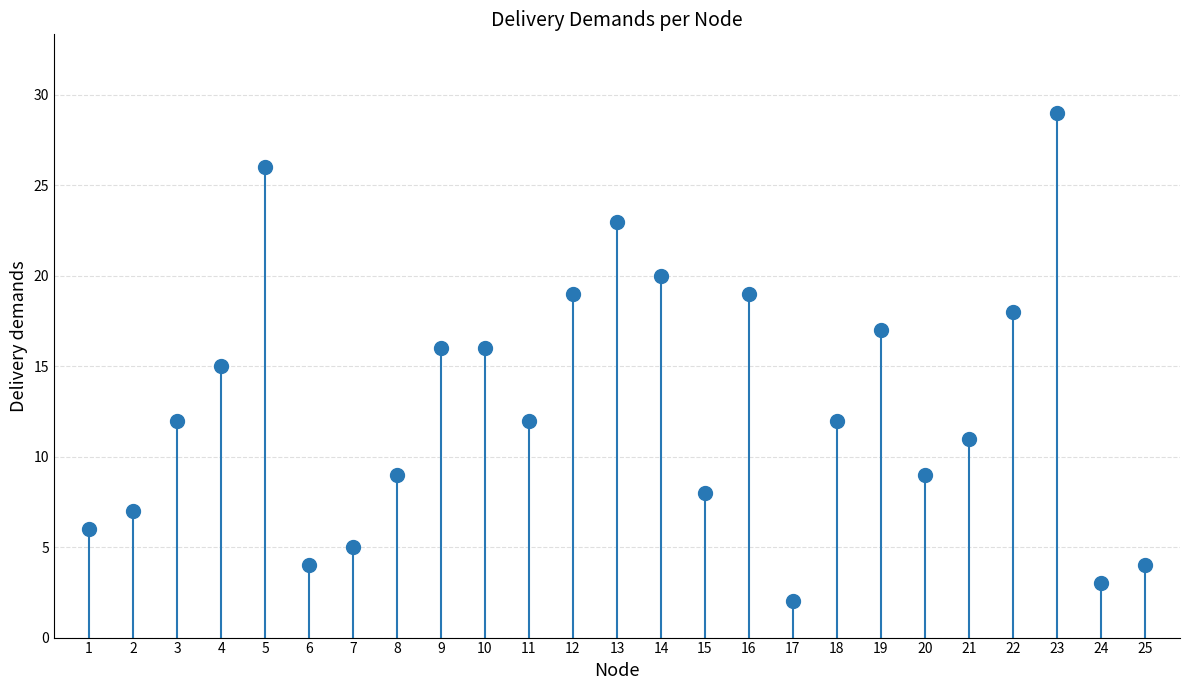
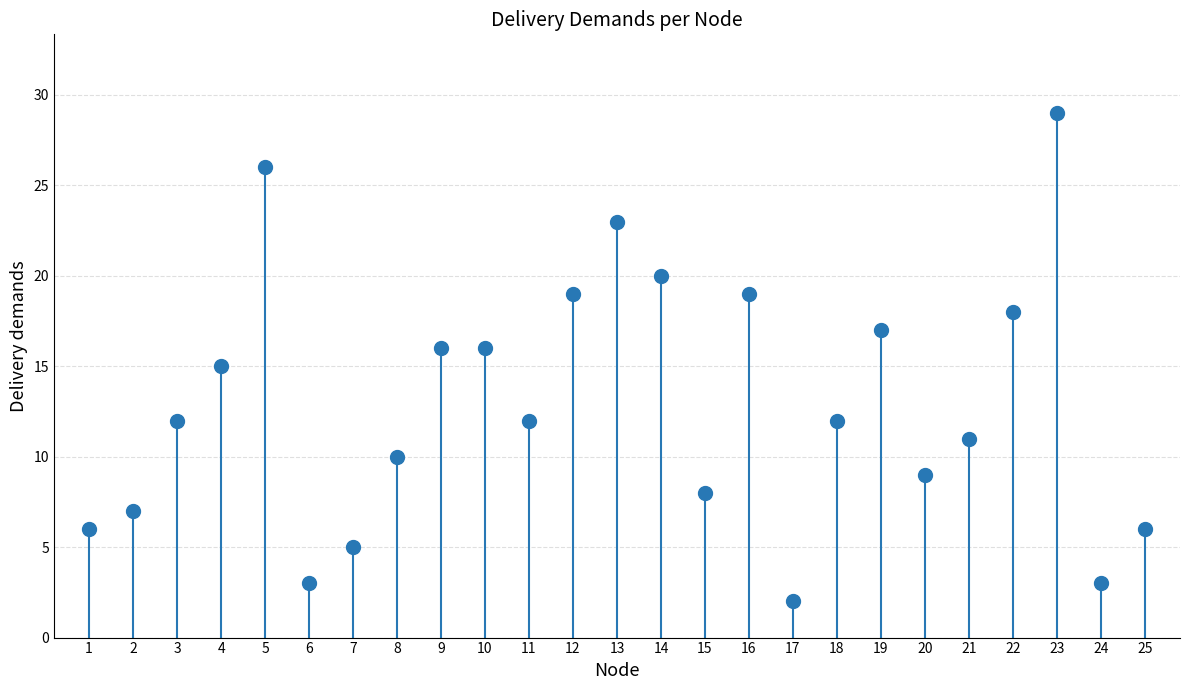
  {
    "1": 6,
    "2": 7,
    "3": 12,
    "4": 15,
    "5": 26,
-   "6": 4,
+   "6": 3,
    "7": 5,
-   "8": 9,
+   "8": 10,
    "9": 16,
    "10": 16,
    "11": 12,
    "12": 19,
    "13": 23,
    "14": 20,
    "15": 8,
    "16": 19,
    "17": 2,
    "18": 12,
    "19": 17,
    "20": 9,
    "21": 11,
    "22": 18,
    "23": 29,
    "24": 3,
-   "25": 4
+   "25": 6
  }
